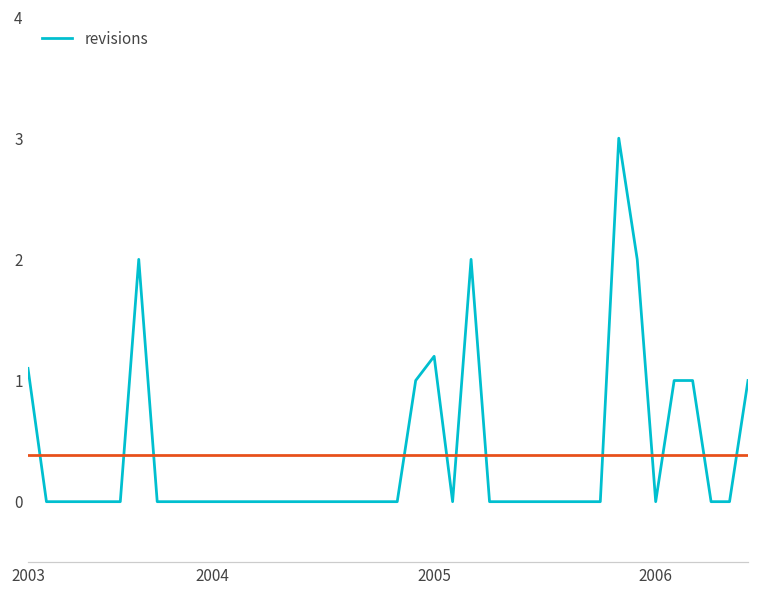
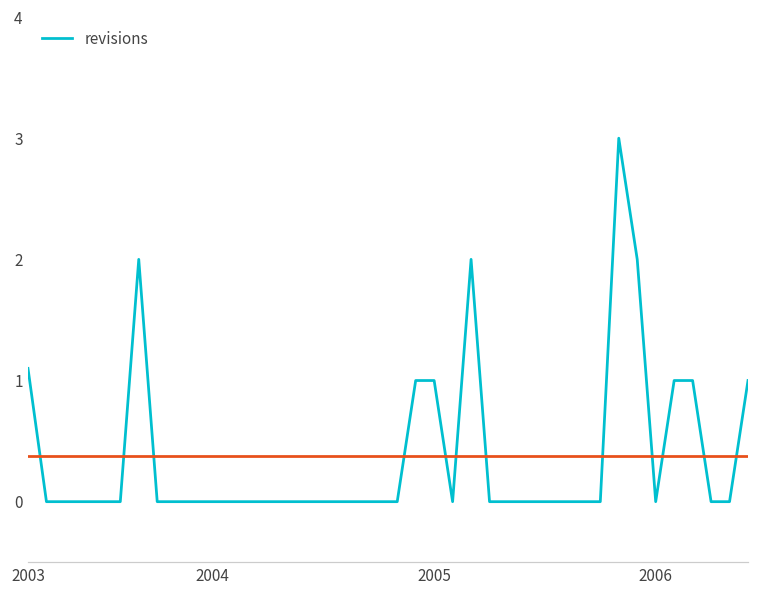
  {
    "2003": 1.1,
    "2004": 0.0,
-   "2005": 1.2,
+   "2005": 1.0,
    "2006": 0.0
  }
